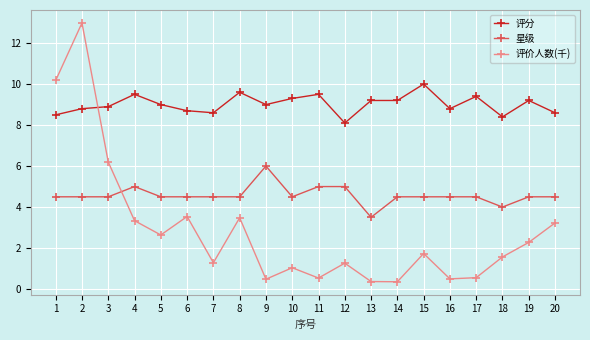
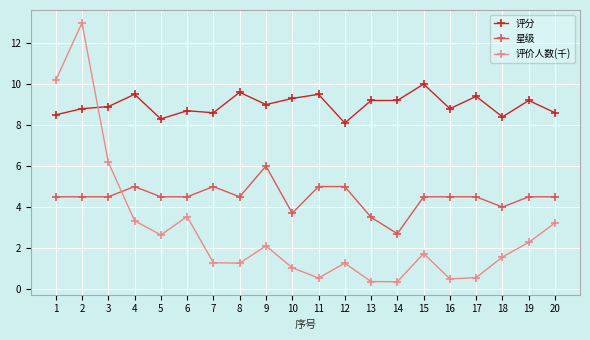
  {
    "评分": {
      "1": 8.5,
      "2": 8.8,
      "3": 8.9,
      "4": 9.5,
-     "5": 9.0,
+     "5": 8.3,
      "6": 8.7,
      "7": 8.6,
      "8": 9.6,
      "9": 9.0,
      "10": 9.3,
      "11": 9.5,
      "12": 8.1,
      "13": 9.2,
      "14": 9.2,
      "15": 10.0,
      "16": 8.8,
      "17": 9.4,
      "18": 8.4,
      "19": 9.2,
      "20": 8.6
    },
    "星级": {
      "1": 4.5,
      "2": 4.5,
      "3": 4.5,
      "4": 5.0,
      "5": 4.5,
      "6": 4.5,
-     "7": 4.5,
+     "7": 5.0,
      "8": 4.5,
      "9": 6.0,
-     "10": 4.5,
+     "10": 3.7,
      "11": 5.0,
      "12": 5.0,
      "13": 3.5,
-     "14": 4.5,
+     "14": 2.7,
      "15": 4.5,
      "16": 4.5,
      "17": 4.5,
      "18": 4.0,
      "19": 4.5,
      "20": 4.5
    },
    "评价人数(千)": {
      "1": 10.2,
      "2": 13.0,
      "3": 6.2,
      "4": 3.3,
      "5": 2.6,
      "6": 3.5,
      "7": 1.3,
-     "8": 3.5,
-     "9": 0.5,
+     "8": 1.3,
+     "9": 2.1,
      "10": 1.0,
      "11": 0.5,
      "12": 1.3,
      "13": 0.4,
      "14": 0.4,
      "15": 1.7,
      "16": 0.5,
      "17": 0.6,
      "18": 1.6,
      "19": 2.3,
      "20": 3.2
    }
  }
